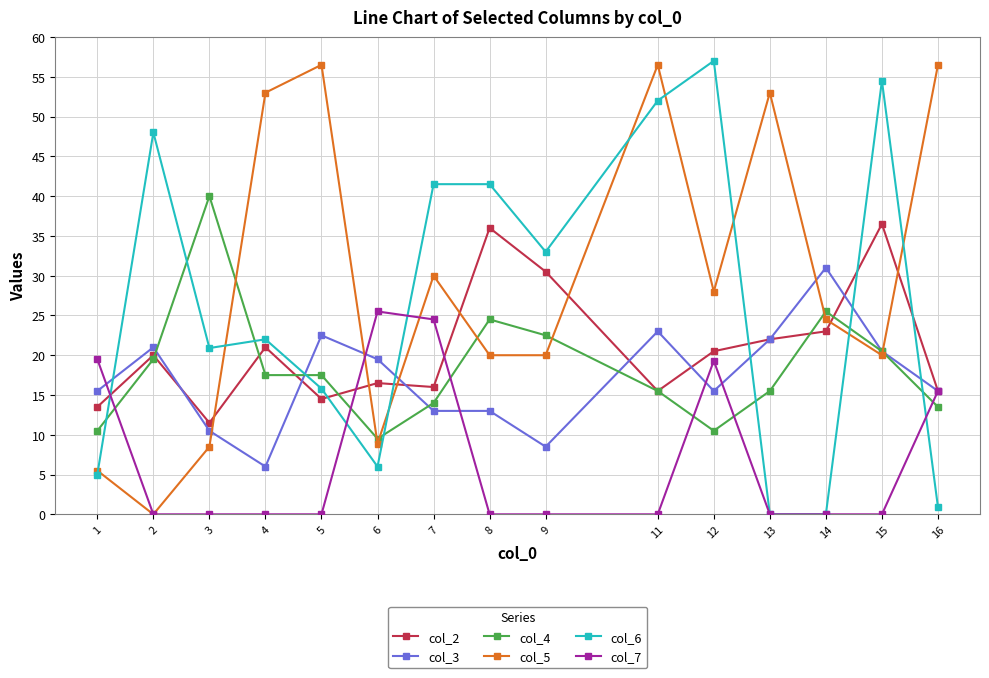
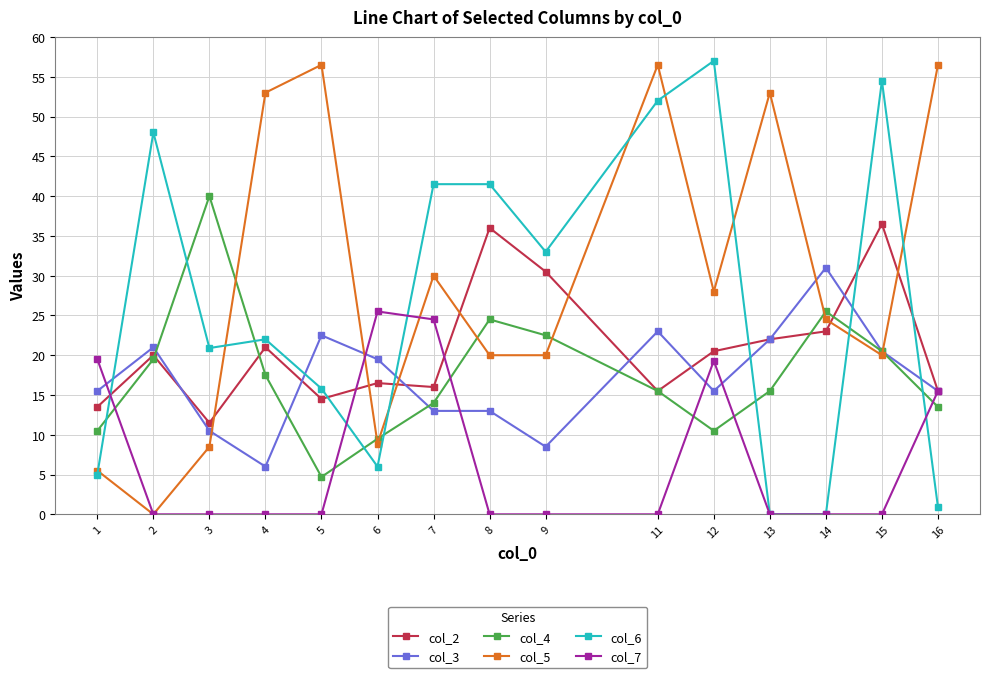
  {
    "col_2": {
      "1": 14,
      "2": 20,
      "3": 12,
      "4": 21,
      "5": 15,
      "6": 17,
      "7": 16,
      "8": 36,
      "9": 31,
      "12": 21,
      "14": 23,
      "15": 37
    },
    "col_3": {
      "1": 16,
      "2": 21,
      "3": 11,
      "4": 6,
      "5": 23,
      "6": 20,
      "7": 13,
      "8": 13,
      "9": 9,
      "11": 23,
      "12": 16,
      "14": 31
    },
    "col_4": {
      "1": 11,
      "2": 20,
      "3": 40,
      "4": 18,
-     "5": 18,
+     "5": 5,
      "6": 10,
      "7": 14,
      "8": 25,
      "9": 23,
      "12": 11,
      "13": 16,
      "14": 26,
      "16": 14
    },
    "col_5": {
      "1": 6,
      "3": 9,
      "4": 53,
      "5": 57,
      "6": 9,
      "7": 30,
      "8": 20,
      "9": 20,
      "11": 57,
      "12": 28,
      "13": 53,
      "14": 25,
      "15": 20,
      "16": 57
    },
    "col_6": {
      "1": 5,
      "2": 48,
      "3": 21,
      "4": 22,
      "5": 16,
      "6": 6,
      "7": 42,
      "8": 42,
      "9": 33,
      "11": 52,
      "12": 57,
      "15": 55,
      "16": 1
    },
    "col_7": {
      "1": 20,
      "3": 0,
      "4": 0,
      "5": 0,
      "6": 26,
      "7": 25,
      "8": 0,
      "9": 0,
      "11": 0,
      "12": 19,
      "15": 0
    }
  }
